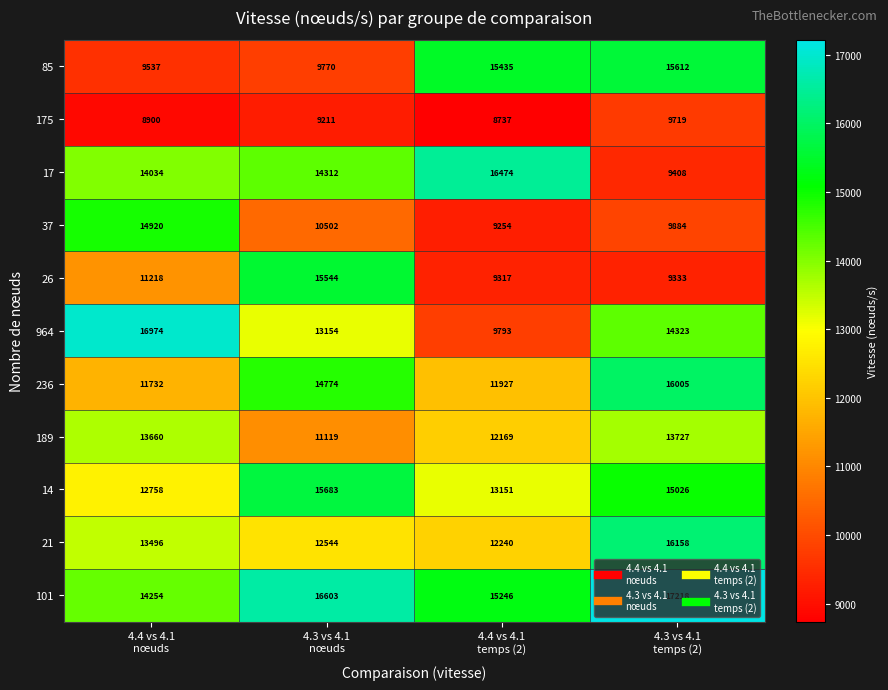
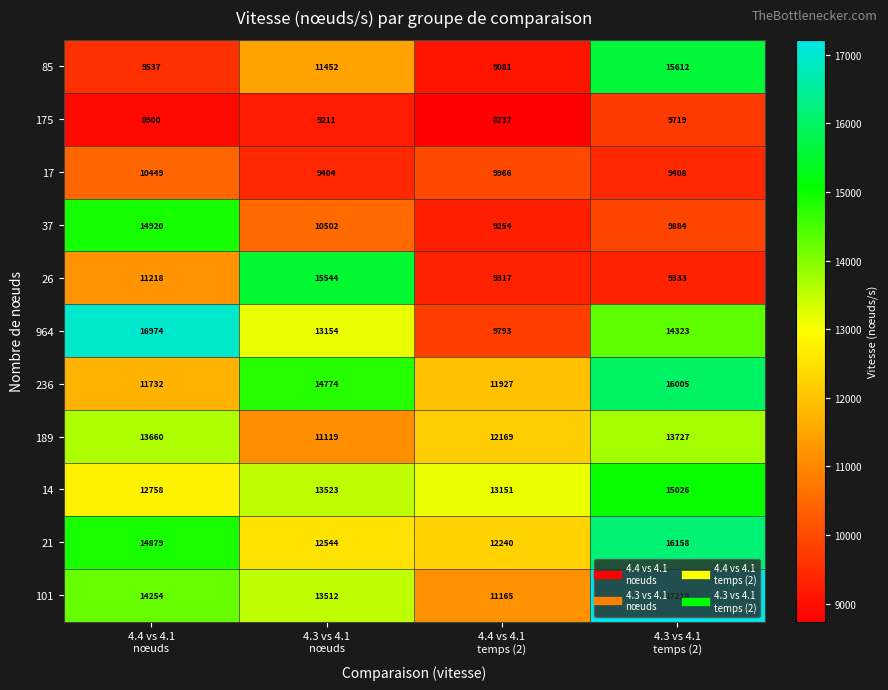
  {
    "85": {
      "4.4 vs 4.1 nœuds": 9537,
-     "4.3 vs 4.1 nœuds": 9770,
-     "4.4 vs 4.1 temps (2)": 15435,
+     "4.3 vs 4.1 nœuds": 11452,
+     "4.4 vs 4.1 temps (2)": 9081,
      "4.3 vs 4.1 temps (2)": 15612
    },
    "175": {
      "4.4 vs 4.1 nœuds": 8900,
      "4.3 vs 4.1 nœuds": 9211,
      "4.4 vs 4.1 temps (2)": 8737,
      "4.3 vs 4.1 temps (2)": 9719
    },
    "17": {
-     "4.4 vs 4.1 nœuds": 14034,
-     "4.3 vs 4.1 nœuds": 14312,
-     "4.4 vs 4.1 temps (2)": 16474,
+     "4.4 vs 4.1 nœuds": 10449,
+     "4.3 vs 4.1 nœuds": 9404,
+     "4.4 vs 4.1 temps (2)": 9966,
      "4.3 vs 4.1 temps (2)": 9408
    },
    "37": {
      "4.4 vs 4.1 nœuds": 14920,
      "4.3 vs 4.1 nœuds": 10502,
      "4.4 vs 4.1 temps (2)": 9254,
      "4.3 vs 4.1 temps (2)": 9884
    },
    "26": {
      "4.4 vs 4.1 nœuds": 11218,
      "4.3 vs 4.1 nœuds": 15544,
      "4.4 vs 4.1 temps (2)": 9317,
      "4.3 vs 4.1 temps (2)": 9333
    },
    "964": {
      "4.4 vs 4.1 nœuds": 16974,
      "4.3 vs 4.1 nœuds": 13154,
      "4.4 vs 4.1 temps (2)": 9793,
      "4.3 vs 4.1 temps (2)": 14323
    },
    "236": {
      "4.4 vs 4.1 nœuds": 11732,
      "4.3 vs 4.1 nœuds": 14774,
      "4.4 vs 4.1 temps (2)": 11927,
      "4.3 vs 4.1 temps (2)": 16005
    },
    "189": {
      "4.4 vs 4.1 nœuds": 13660,
      "4.3 vs 4.1 nœuds": 11119,
      "4.4 vs 4.1 temps (2)": 12169,
      "4.3 vs 4.1 temps (2)": 13727
    },
    "14": {
      "4.4 vs 4.1 nœuds": 12758,
-     "4.3 vs 4.1 nœuds": 15683,
+     "4.3 vs 4.1 nœuds": 13523,
      "4.4 vs 4.1 temps (2)": 13151,
      "4.3 vs 4.1 temps (2)": 15026
    },
    "21": {
-     "4.4 vs 4.1 nœuds": 13496,
+     "4.4 vs 4.1 nœuds": 14879,
      "4.3 vs 4.1 nœuds": 12544,
      "4.4 vs 4.1 temps (2)": 12240,
      "4.3 vs 4.1 temps (2)": 16158
    },
    "101": {
      "4.4 vs 4.1 nœuds": 14254,
-     "4.3 vs 4.1 nœuds": 16603,
-     "4.4 vs 4.1 temps (2)": 15246
+     "4.3 vs 4.1 nœuds": 13512,
+     "4.4 vs 4.1 temps (2)": 11165
    }
  }
